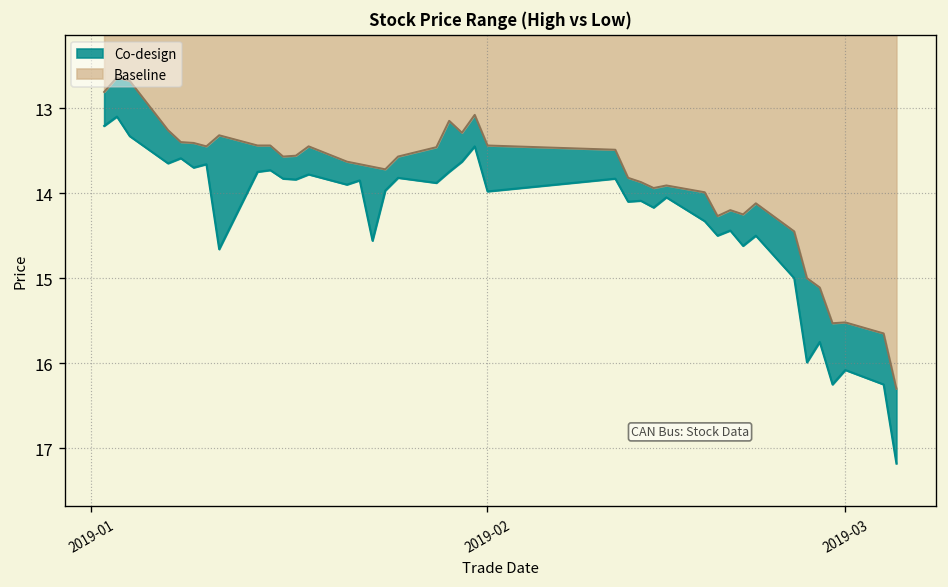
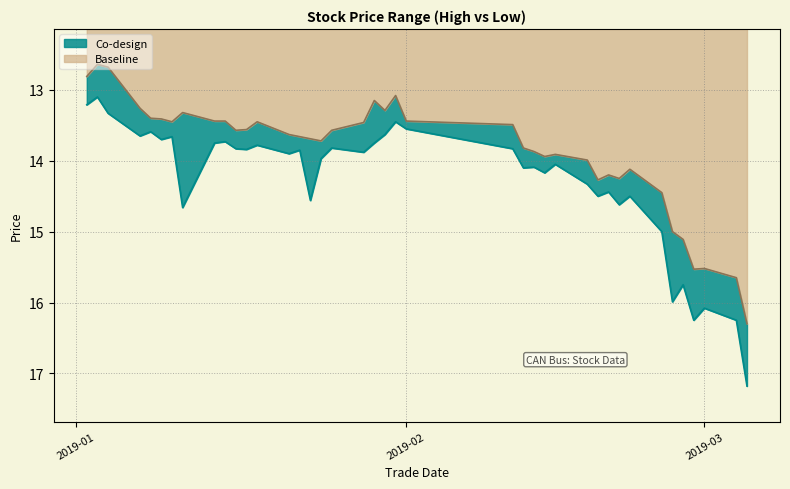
  {
    "Co-design": {
-     "2019-02": 14.0,
+     "2019-02": 13.6,
      "2019-03": 16.1
    },
    "Baseline": {
      "2019-02": 13.4,
      "2019-03": 15.5
    }
  }
